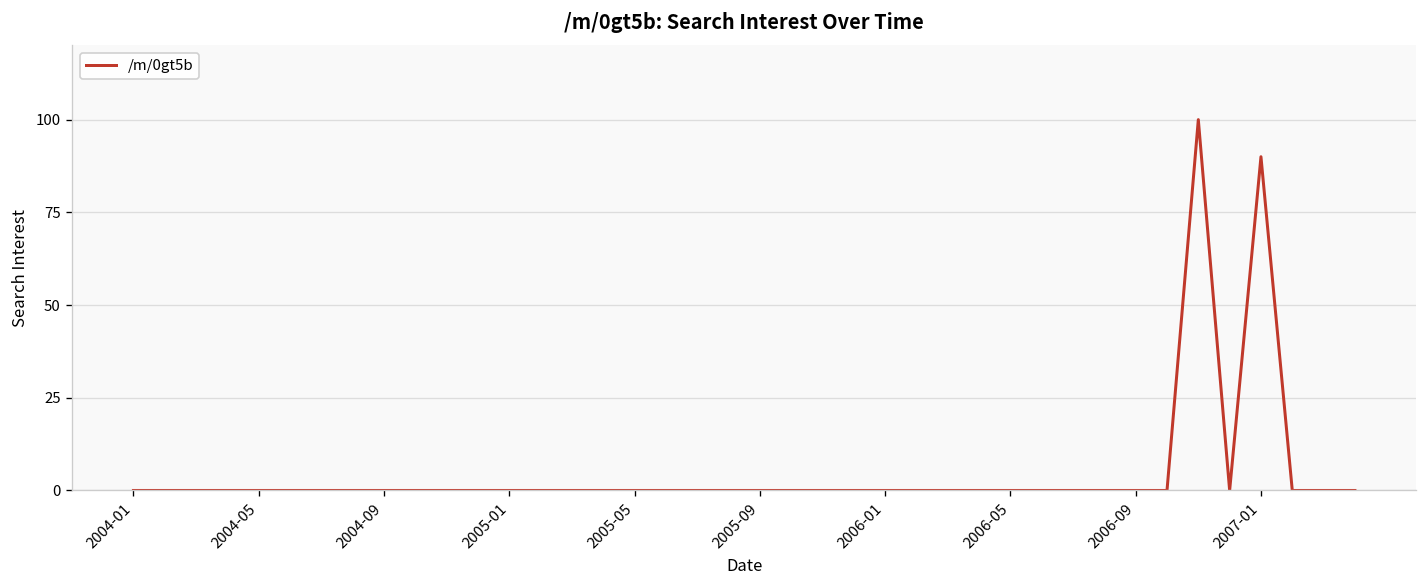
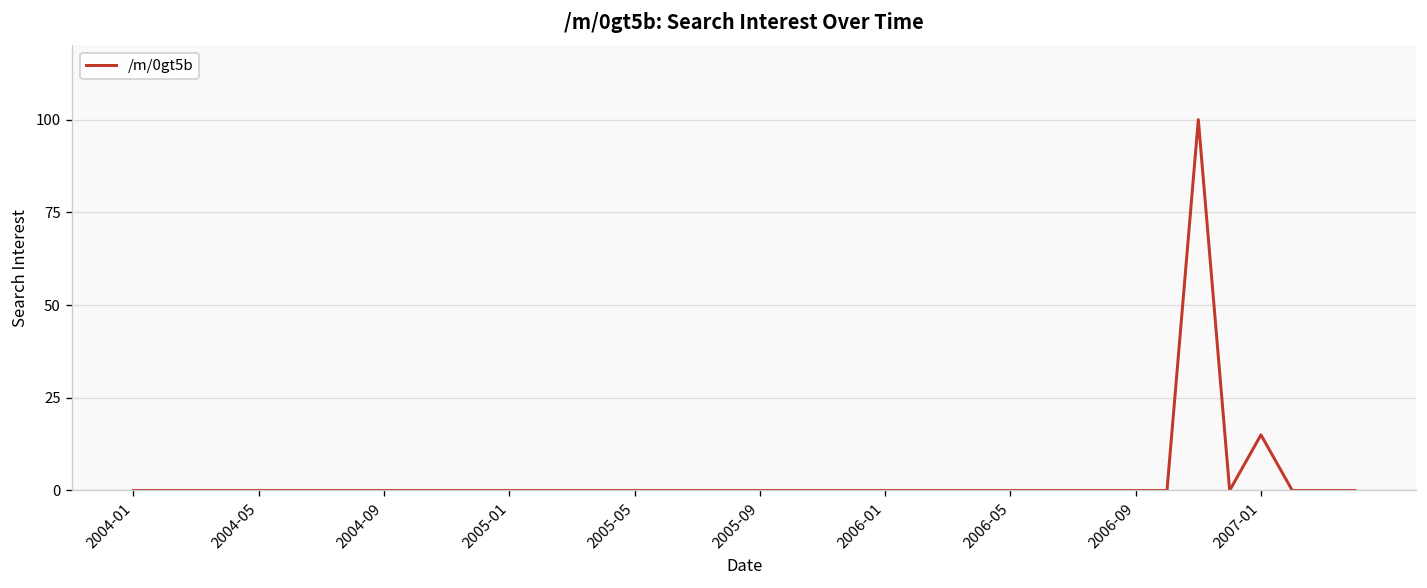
  {
    "2004-01": 0,
    "2004-05": 0,
    "2004-09": 0,
    "2005-01": 0,
    "2005-05": 0,
    "2005-09": 0,
    "2006-01": 0,
    "2006-05": 0,
    "2006-09": 0,
-   "2007-01": 90
+   "2007-01": 15
  }
